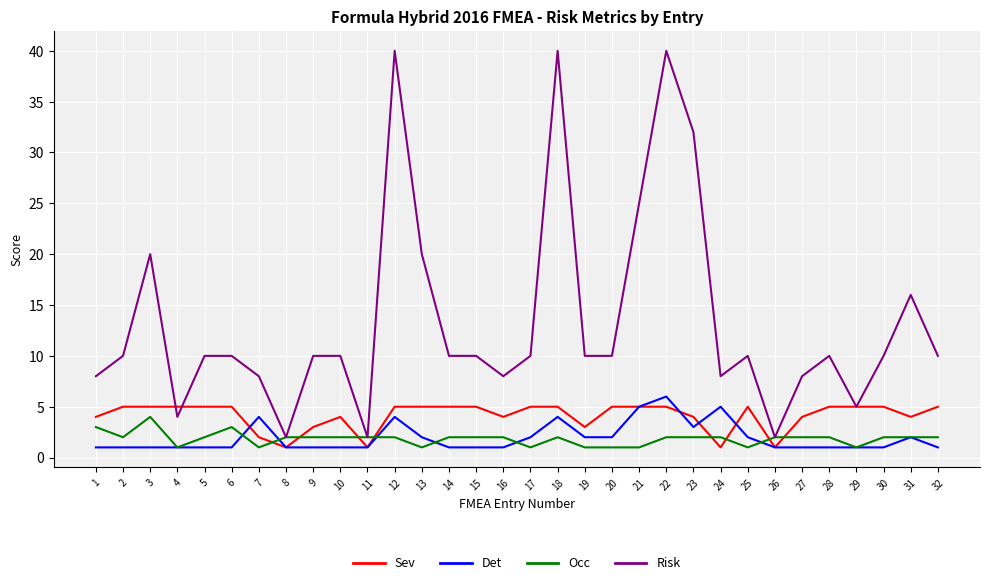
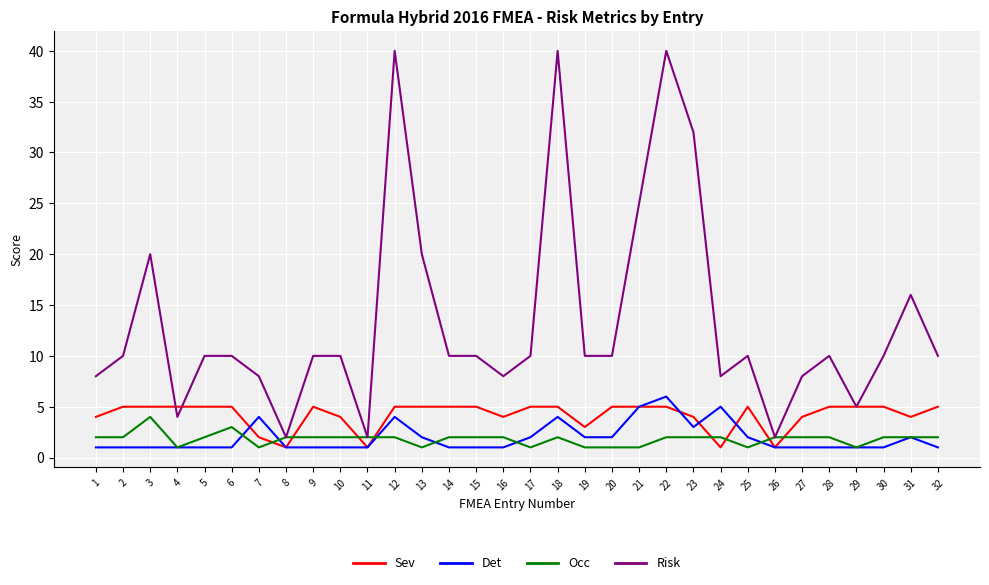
  {
    "Sev": {
      "1": 4,
      "2": 5,
      "3": 5,
      "4": 5,
      "5": 5,
      "6": 5,
      "7": 2,
-     "9": 3,
+     "9": 5,
      "10": 4,
      "12": 5,
      "13": 5,
      "14": 5,
      "15": 5,
      "16": 4,
      "17": 5,
      "18": 5,
      "19": 3,
      "20": 5,
      "22": 5,
      "23": 4,
      "24": 1,
      "25": 5,
      "27": 4,
      "28": 5,
      "30": 5,
      "31": 4,
      "32": 5
    },
    "Det": {
      "1": 1,
      "2": 1,
      "3": 1,
      "5": 1,
      "6": 1,
      "7": 4,
      "9": 1,
      "10": 1,
      "12": 4,
      "13": 2,
      "14": 1,
      "15": 1,
      "16": 1,
      "17": 2,
      "18": 4,
      "19": 2,
      "20": 2,
      "22": 6,
      "23": 3,
      "24": 5,
      "25": 2,
      "27": 1,
      "28": 1,
      "30": 1,
      "32": 1
    },
    "Occ": {
-     "1": 3,
+     "1": 2,
      "2": 2,
      "3": 4,
      "5": 2,
      "6": 3,
      "7": 1,
      "9": 2,
      "10": 2,
      "12": 2,
      "13": 1,
      "14": 2,
      "15": 2,
      "16": 2,
      "17": 1,
      "18": 2,
      "19": 1,
      "20": 1,
      "21": 1,
      "22": 2,
      "23": 2,
      "24": 2,
      "25": 1,
      "27": 2,
      "28": 2,
      "30": 2,
      "32": 2
    },
    "Risk": {
      "1": 8,
      "2": 10,
      "3": 20,
      "4": 4,
      "5": 10,
      "6": 10,
      "7": 8,
      "9": 10,
      "10": 10,
      "12": 40,
      "13": 20,
      "14": 10,
      "15": 10,
      "16": 8,
      "17": 10,
      "18": 40,
      "19": 10,
      "20": 10,
      "21": 25,
      "22": 40,
      "23": 32,
      "24": 8,
      "25": 10,
      "27": 8,
      "28": 10,
      "30": 10,
      "31": 16,
      "32": 10
    }
  }
